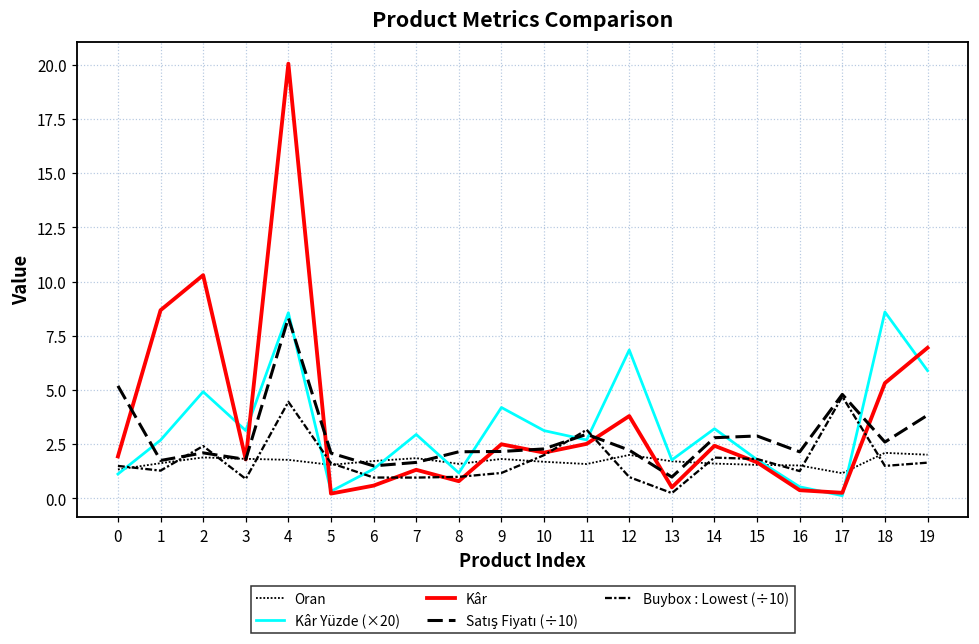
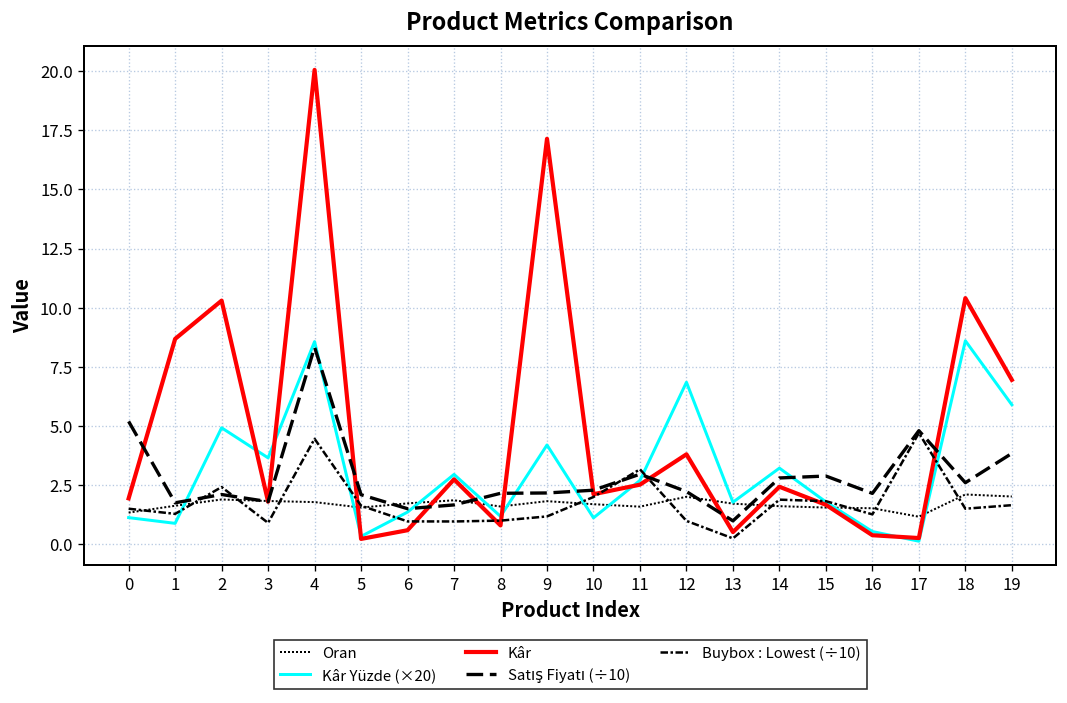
  {
    "Kâr Yüzde (×20)": {
      "0": 1.1,
-     "1": 2.7,
+     "1": 0.9,
      "2": 4.9,
-     "3": 3.1,
+     "3": 3.6,
      "4": 8.6,
      "6": 1.4,
      "7": 2.9,
      "8": 1.2,
      "9": 4.2,
-     "10": 3.1,
+     "10": 1.1,
      "11": 2.7,
      "12": 6.8,
      "14": 3.2,
      "16": 0.5,
      "17": 0.1,
      "18": 8.6,
      "19": 5.9
    },
    "Kâr": {
      "0": 1.9,
      "1": 8.7,
      "2": 10.3,
      "4": 20.1,
      "6": 0.6,
-     "7": 1.3,
+     "7": 2.7,
      "8": 0.8,
-     "9": 2.5,
+     "9": 17.1,
      "11": 2.5,
      "12": 3.8,
      "13": 0.5,
      "14": 2.4,
      "16": 0.4,
      "17": 0.3,
-     "18": 5.3,
+     "18": 10.4,
      "19": 6.9
    }
  }
